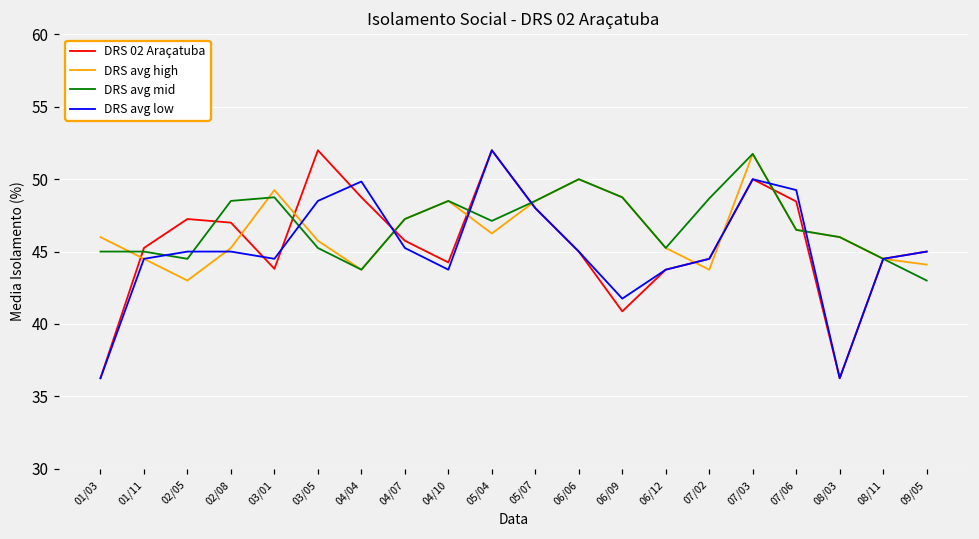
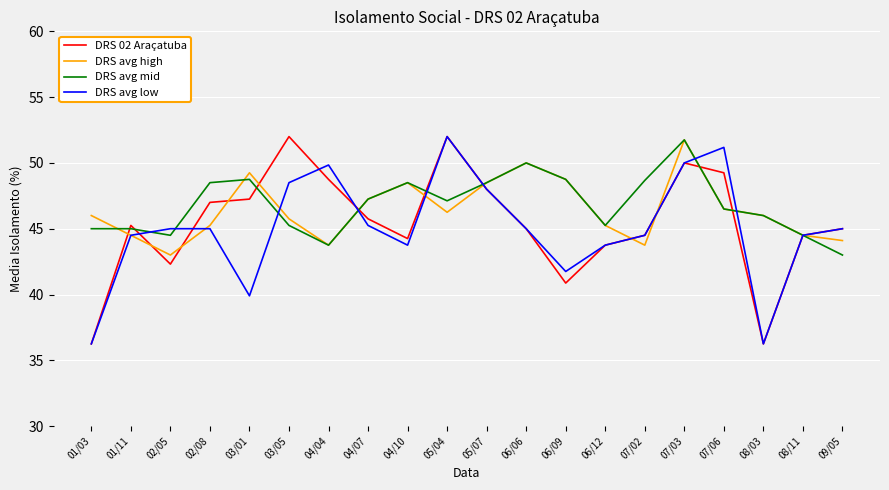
  {
    "DRS 02 Araçatuba": {
      "01/11": 45.3,
-     "02/05": 47.3,
+     "02/05": 42.3,
      "02/08": 47.0,
-     "03/01": 43.8,
+     "03/01": 47.3,
      "03/05": 52.0,
      "04/04": 48.8,
      "04/07": 45.8,
      "04/10": 44.3,
      "06/09": 40.9,
-     "07/06": 48.5
+     "07/06": 49.3
    },
    "DRS avg high": {
      "01/03": 46.0,
      "02/05": 43.0,
      "02/08": 45.3,
      "03/01": 49.3,
      "03/05": 45.8,
      "05/04": 46.3,
      "07/02": 43.8,
      "09/05": 44.1
    },
    "DRS avg mid": {
      "01/03": 45.0,
      "01/11": 45.0,
      "02/05": 44.5,
      "02/08": 48.5,
      "03/01": 48.8,
      "03/05": 45.3,
      "05/04": 47.1,
      "07/02": 48.7,
      "09/05": 43.0
    },
    "DRS avg low": {
      "02/05": 45.0,
      "02/08": 45.0,
-     "03/01": 44.5,
+     "03/01": 39.9,
      "03/05": 48.5,
      "04/04": 49.8,
      "04/07": 45.3,
      "04/10": 43.8,
      "06/09": 41.8,
-     "07/06": 49.3
+     "07/06": 51.2
    }
  }
